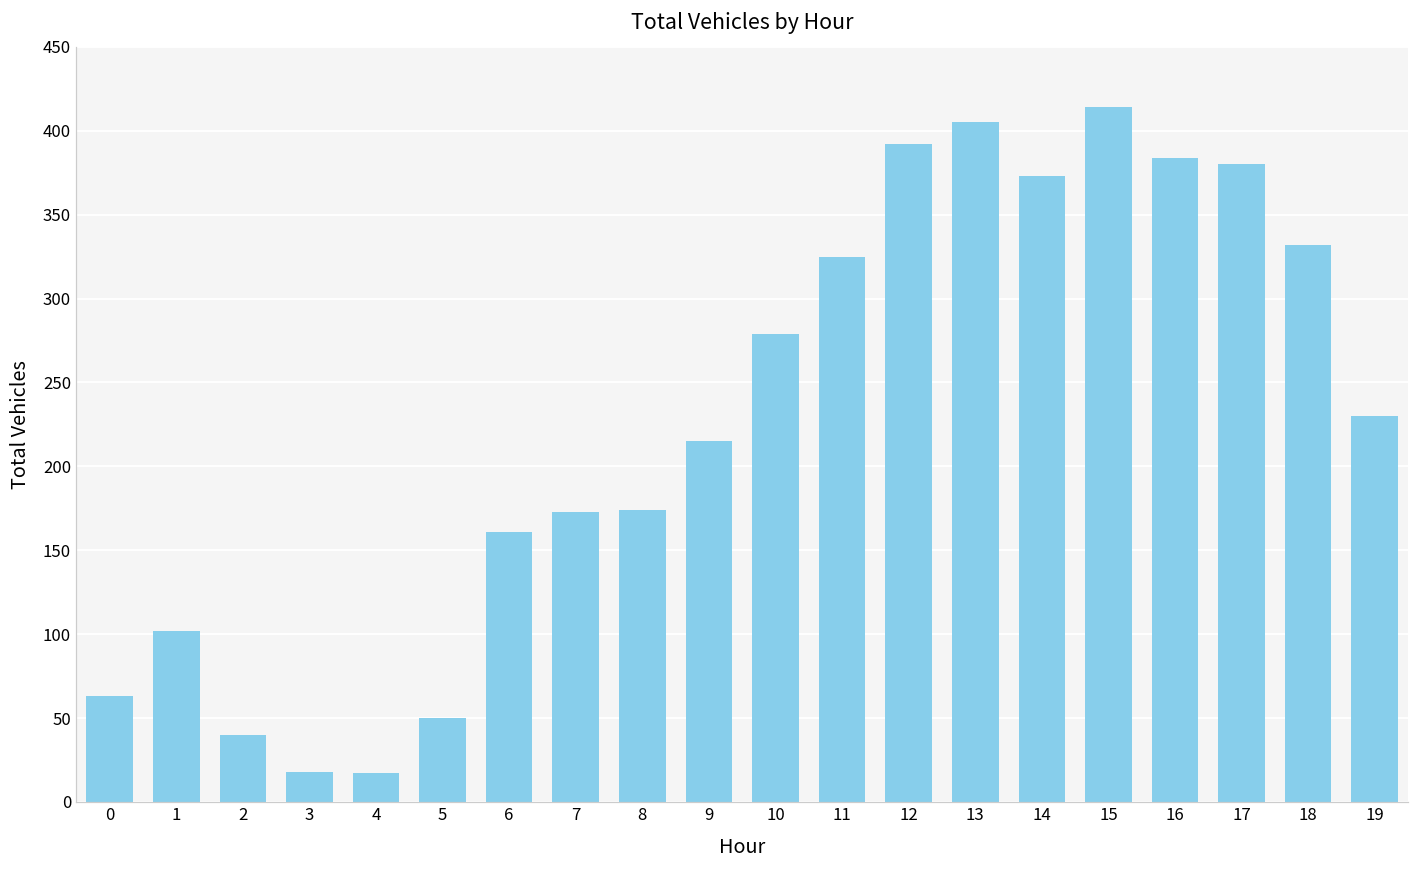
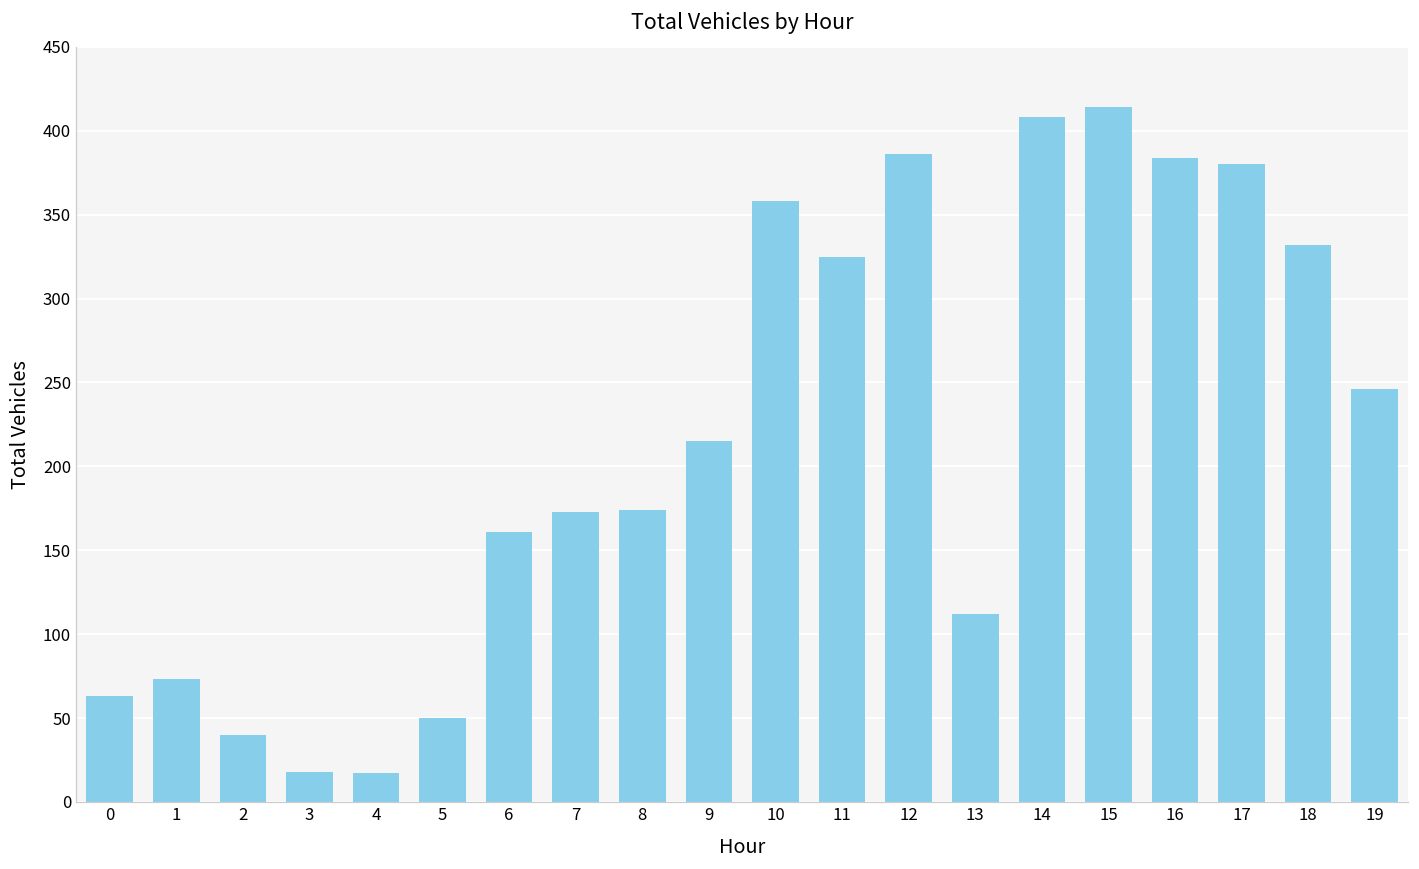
  {
    "0": 63,
-   "1": 102,
+   "1": 73,
    "2": 40,
    "3": 18,
    "4": 17,
    "5": 50,
    "6": 161,
    "7": 173,
    "8": 174,
    "9": 215,
-   "10": 279,
+   "10": 358,
    "11": 325,
-   "12": 392,
-   "13": 405,
-   "14": 373,
+   "12": 386,
+   "13": 112,
+   "14": 408,
    "15": 414,
    "16": 384,
    "17": 380,
    "18": 332,
-   "19": 230
+   "19": 246
  }
